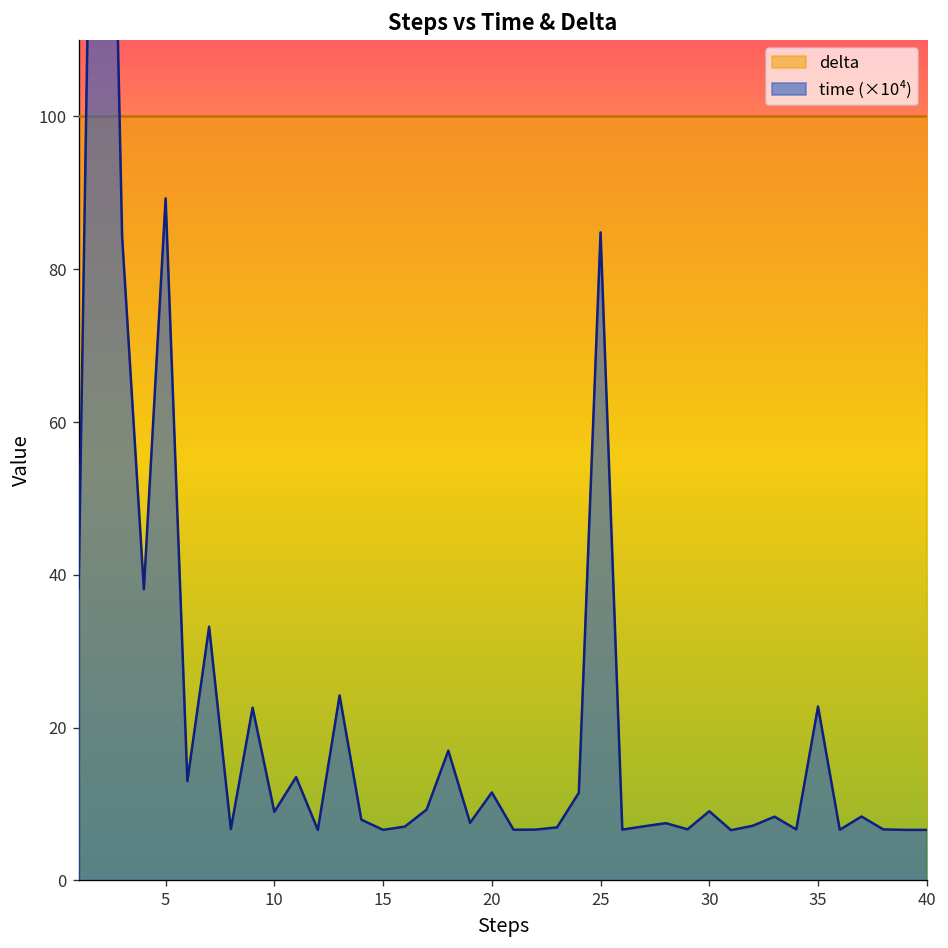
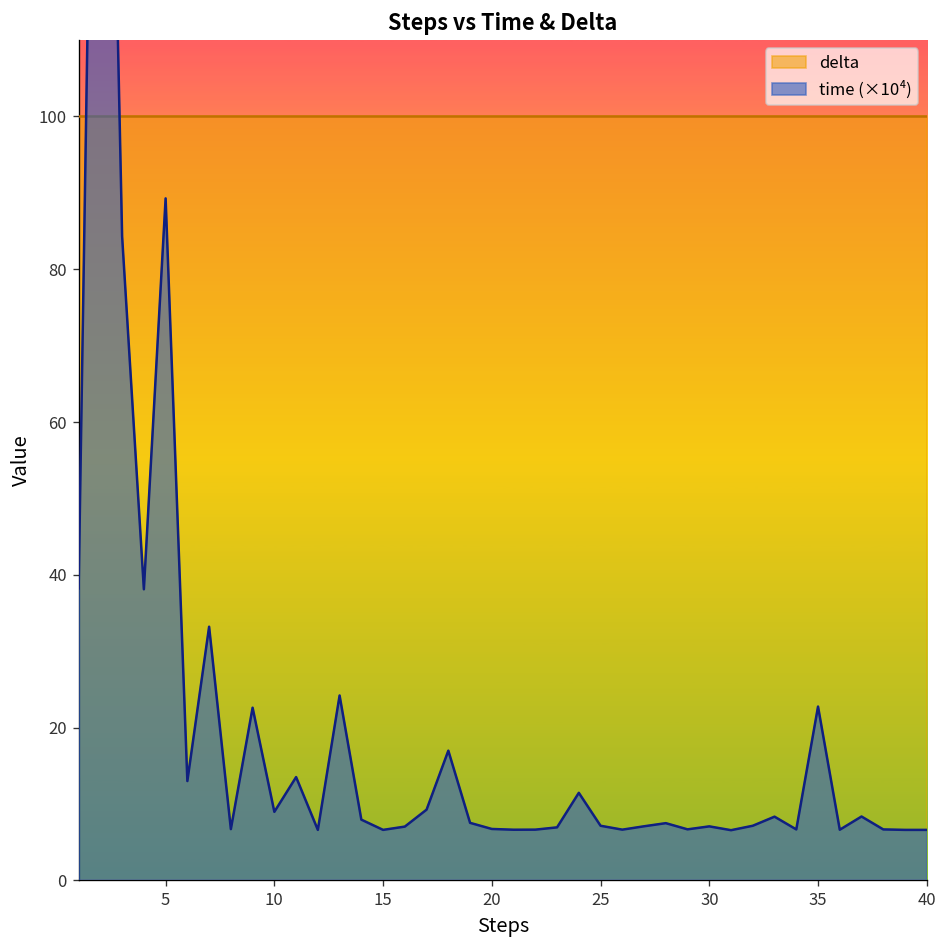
  {
    "delta": {
      "5": 100,
      "10": 100,
      "15": 100,
      "20": 100,
      "25": 100,
      "30": 100,
      "35": 100,
      "40": 100
    },
    "time (×10⁴)": {
      "5": 89,
      "10": 9,
      "15": 7,
-     "20": 12,
-     "25": 85,
-     "30": 9,
+     "20": 7,
+     "25": 7,
+     "30": 7,
      "35": 23,
      "40": 7
    }
  }
